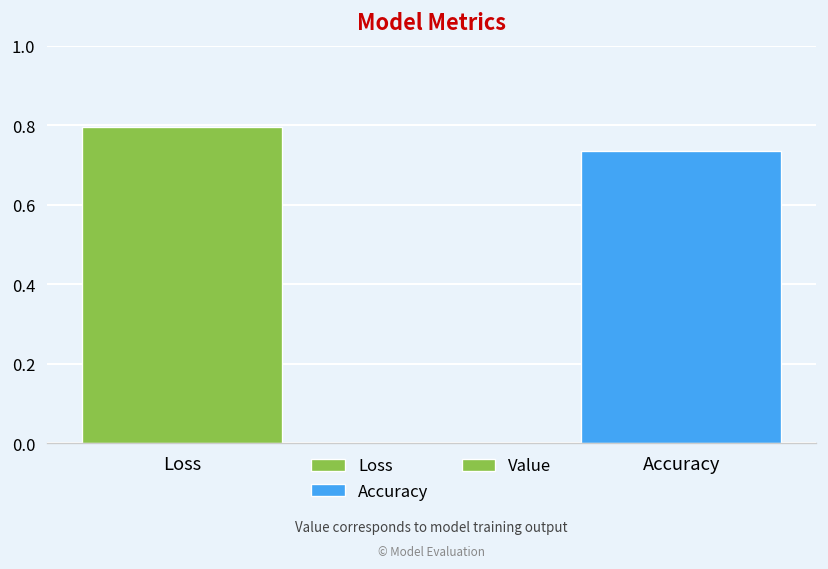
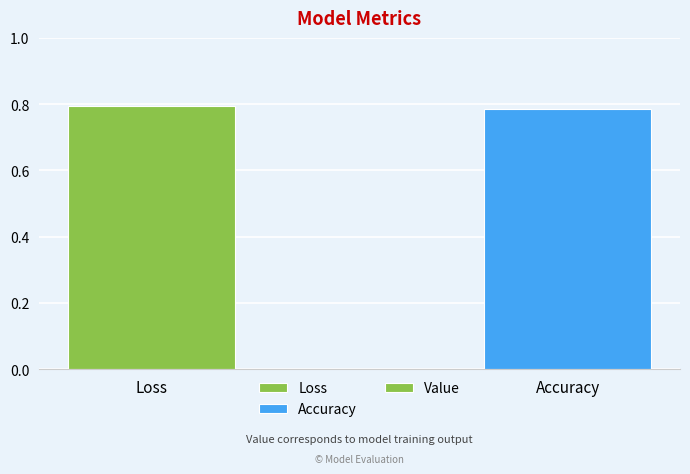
  {
    "Loss": 0.80,
-   "Accuracy": 0.73
+   "Accuracy": 0.79
  }
